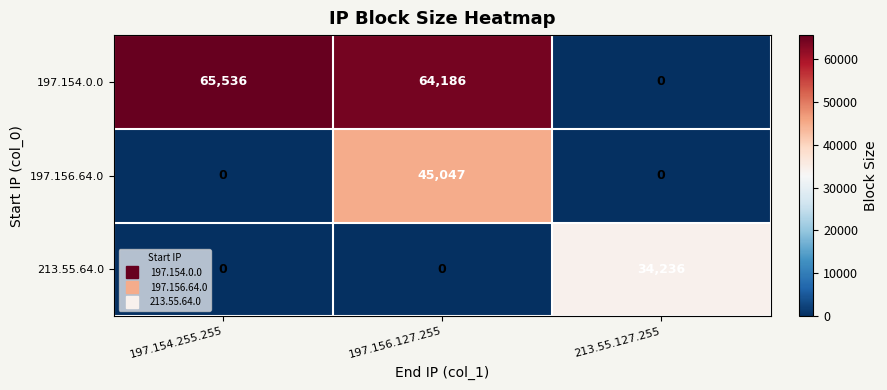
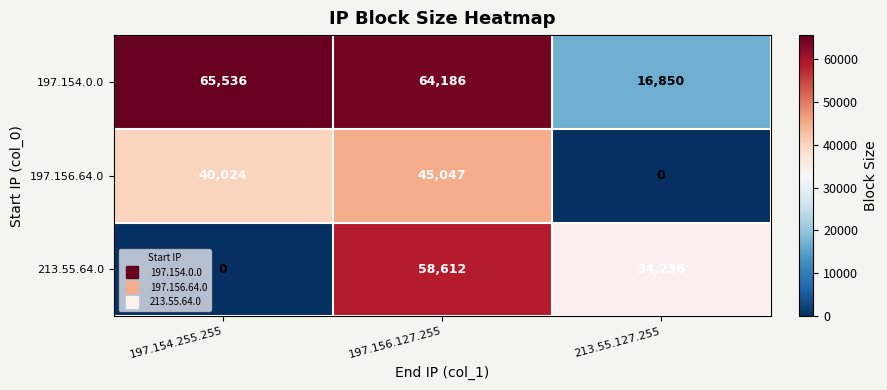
  {
    "197.154.0.0": {
      "197.154.255.255": "65,536",
      "197.156.127.255": "64,186",
-     "213.55.127.255": "0"
+     "213.55.127.255": "16,850"
    },
    "197.156.64.0": {
-     "197.154.255.255": "0",
+     "197.154.255.255": "40,024",
      "197.156.127.255": "45,047",
      "213.55.127.255": "0"
    },
    "213.55.64.0": {
      "197.154.255.255": "0",
-     "197.156.127.255": "0"
+     "197.156.127.255": "58,612"
    }
  }
